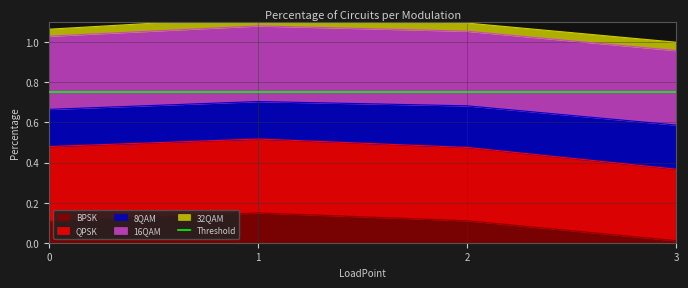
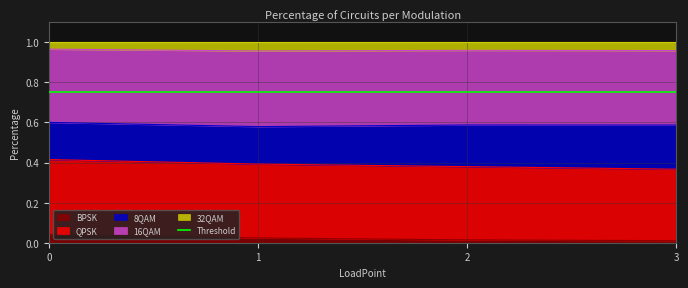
  {
    "BPSK": {
-     "0": 0.11,
-     "1": 0.15,
-     "2": 0.11,
+     "0": 0.04,
+     "1": 0.02,
+     "2": 0.01,
      "3": 0.01
    },
    "QPSK": {
      "0": 0.37,
      "1": 0.37,
      "2": 0.37,
      "3": 0.36
    },
    "8QAM": {
      "0": 0.19,
      "1": 0.19,
      "2": 0.21,
      "3": 0.22
    },
    "16QAM": {
      "0": 0.37,
      "1": 0.38,
      "2": 0.37,
      "3": 0.37
    },
    "32QAM": {
      "0": 0.03,
      "2": 0.04,
      "3": 0.04
    }
  }
